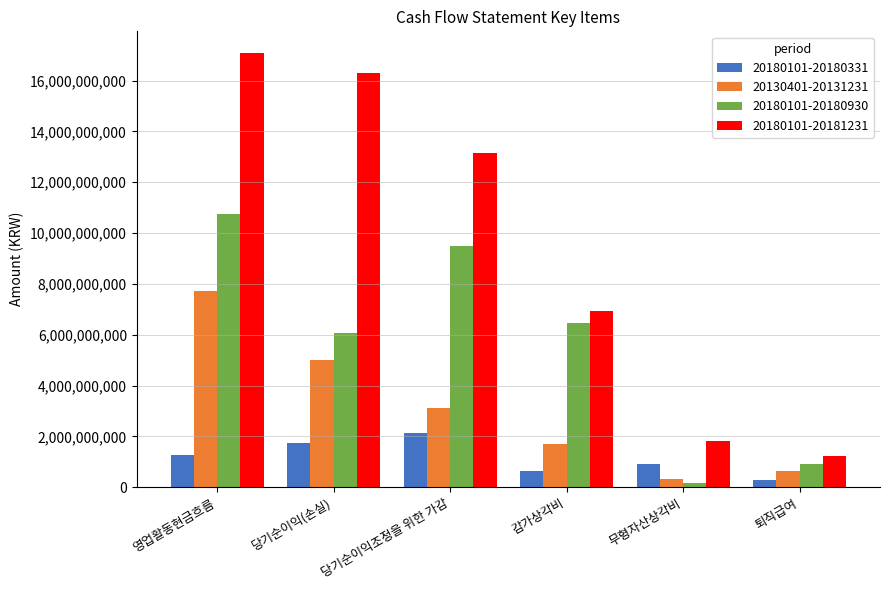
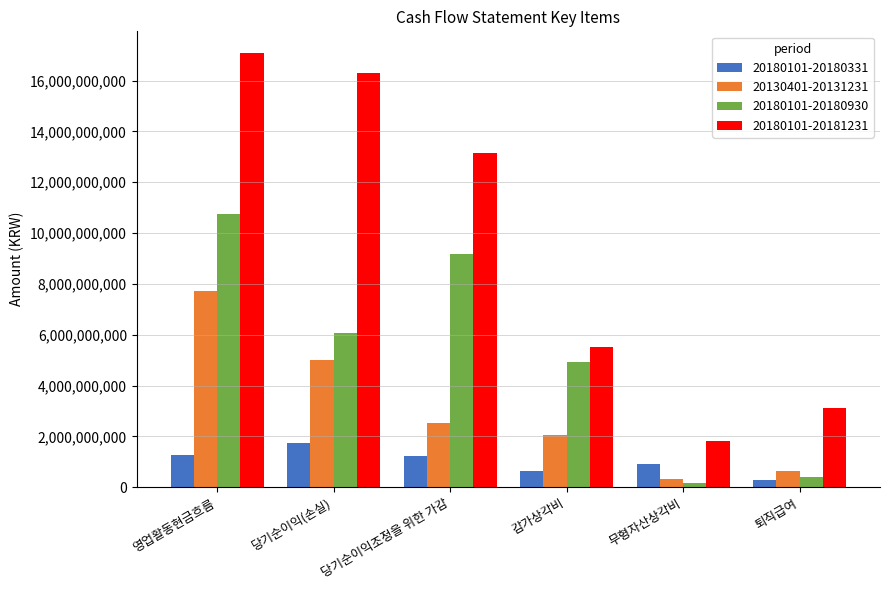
  {
    "20180101-20180331": {
      "영업활동현금흐름": "1,300,000,000",
      "당기순이익(손실)": "1,700,000,000",
-     "당기순이익조정을 위한 가감": "2,100,000,000",
+     "당기순이익조정을 위한 가감": "1,200,000,000",
      "감가상각비": "600,000,000",
      "무형자산상각비": "900,000,000",
      "퇴직급여": "300,000,000"
    },
    "20130401-20131231": {
      "영업활동현금흐름": "7,700,000,000",
      "당기순이익(손실)": "5,000,000,000",
-     "당기순이익조정을 위한 가감": "3,100,000,000",
-     "감가상각비": "1,700,000,000",
+     "당기순이익조정을 위한 가감": "2,500,000,000",
+     "감가상각비": "2,100,000,000",
      "무형자산상각비": "300,000,000",
      "퇴직급여": "600,000,000"
    },
    "20180101-20180930": {
      "영업활동현금흐름": "10,700,000,000",
      "당기순이익(손실)": "6,100,000,000",
-     "당기순이익조정을 위한 가감": "9,500,000,000",
-     "감가상각비": "6,500,000,000",
+     "당기순이익조정을 위한 가감": "9,200,000,000",
+     "감가상각비": "4,900,000,000",
      "무형자산상각비": "200,000,000",
-     "퇴직급여": "900,000,000"
+     "퇴직급여": "400,000,000"
    },
    "20180101-20181231": {
      "영업활동현금흐름": "17,100,000,000",
      "당기순이익(손실)": "16,300,000,000",
      "당기순이익조정을 위한 가감": "13,200,000,000",
-     "감가상각비": "6,900,000,000",
+     "감가상각비": "5,500,000,000",
      "무형자산상각비": "1,800,000,000",
-     "퇴직급여": "1,200,000,000"
+     "퇴직급여": "3,100,000,000"
    }
  }
